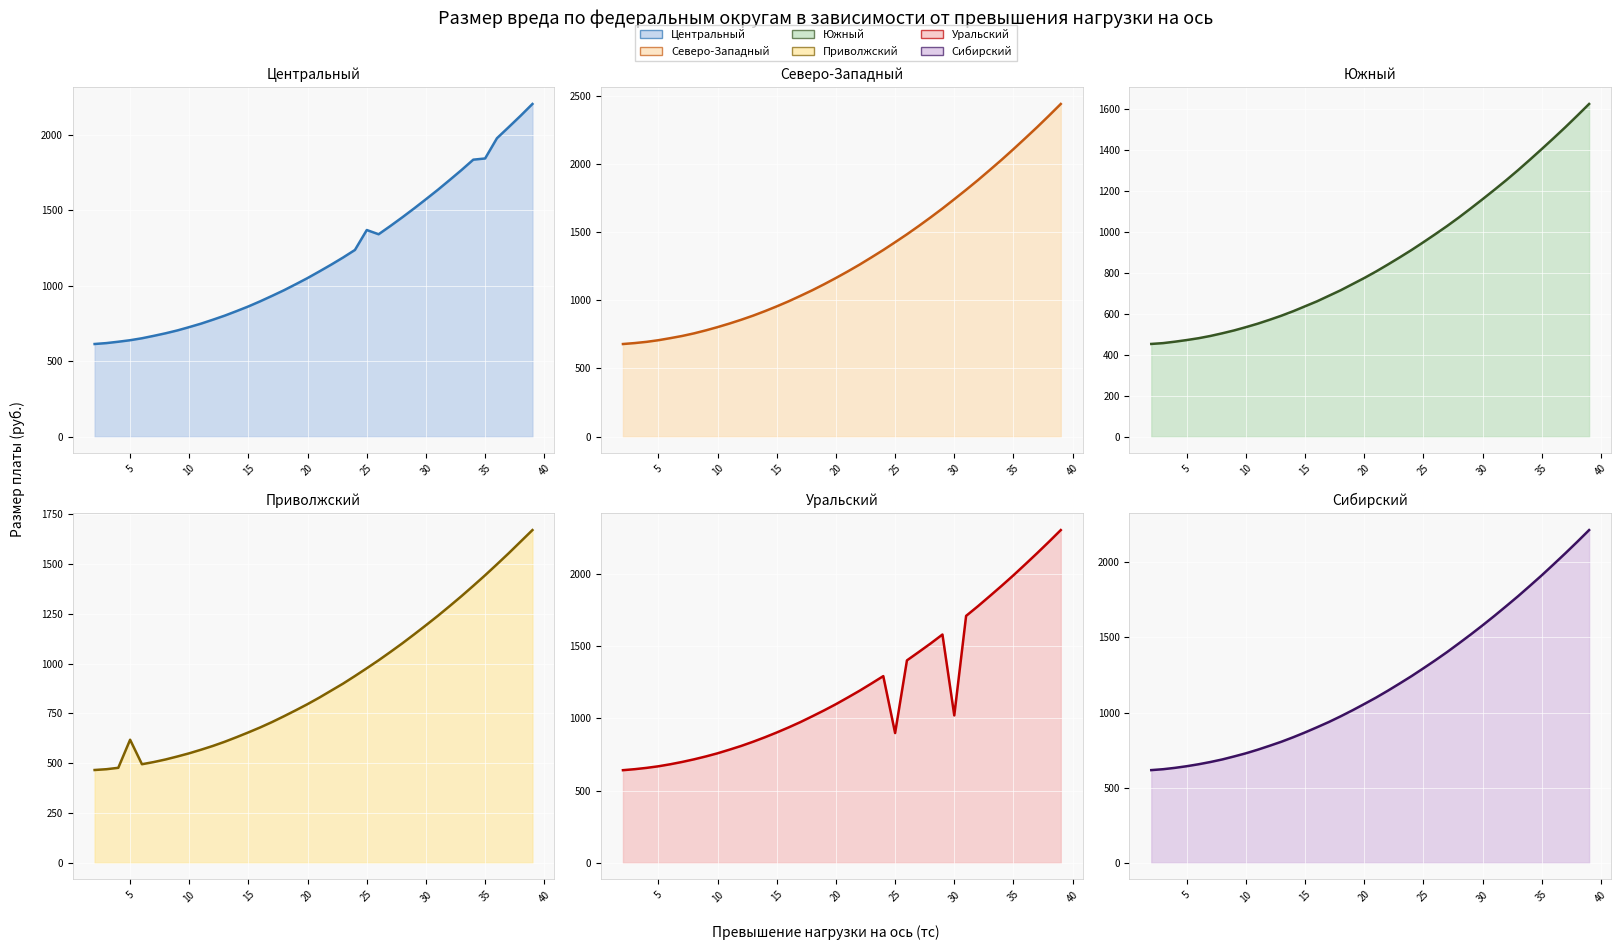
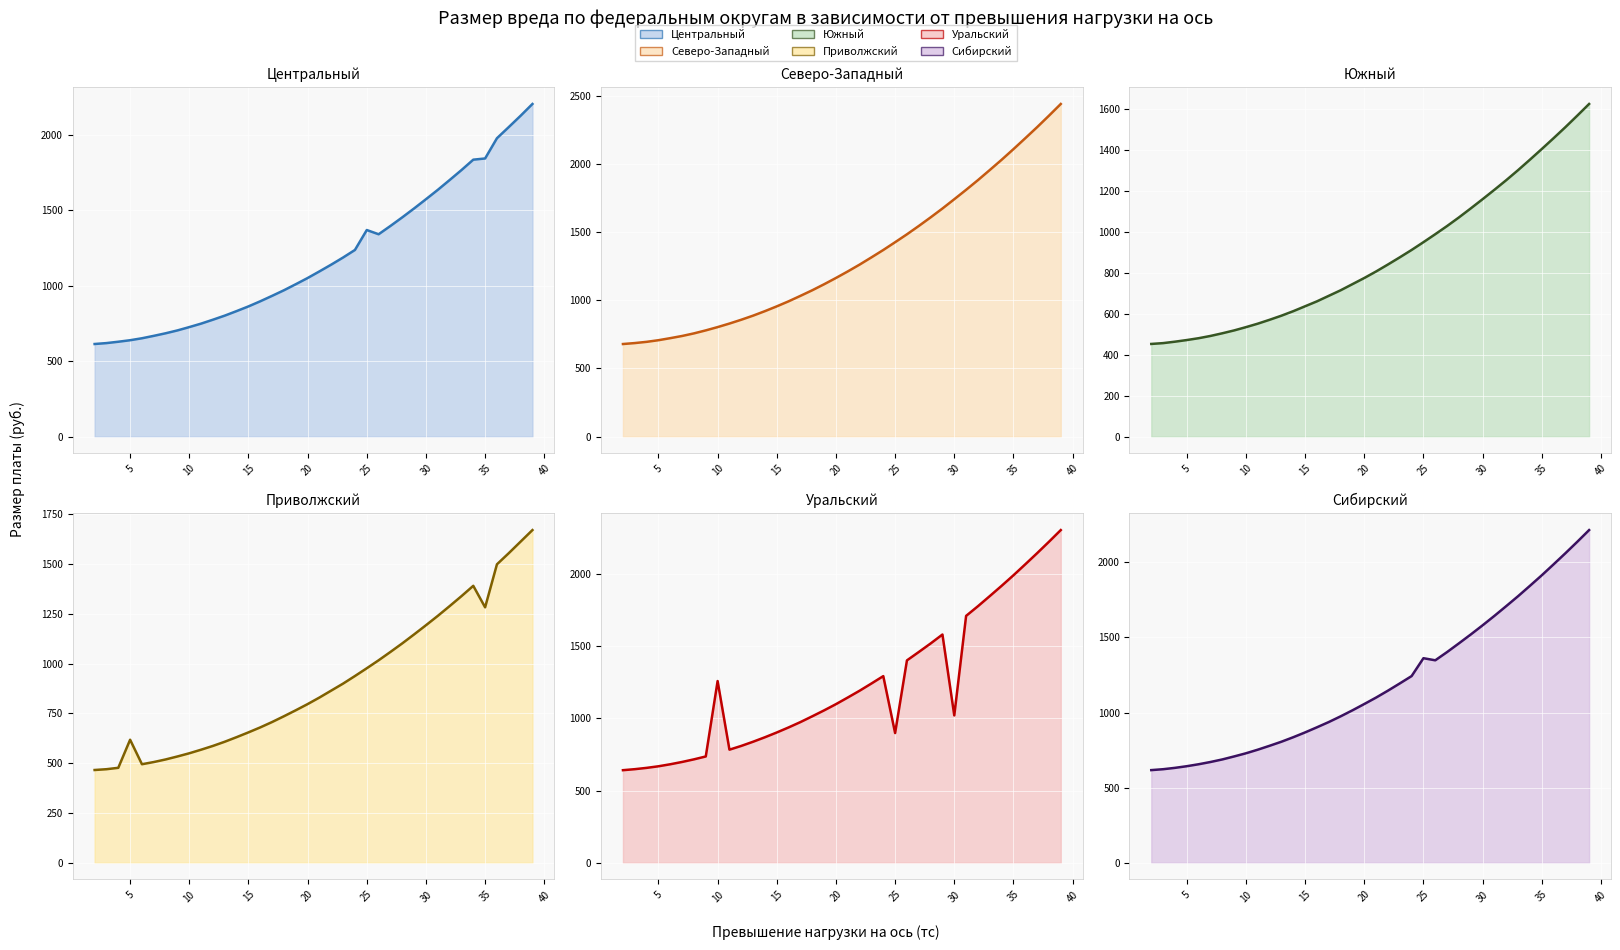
  {
    "Центральный": {
      "5": 640,
      "10": 730,
      "15": 860,
      "20": 1050,
      "25": 1370,
      "30": 1570,
      "35": 1840
    },
    "Северо-Западный": {
      "5": 710,
      "10": 800,
      "15": 960,
      "20": 1160,
      "25": 1430,
      "30": 1740,
      "35": 2110
    },
    "Южный": {
      "5": 470,
      "10": 540,
      "15": 640,
      "20": 780,
      "25": 950,
      "30": 1160,
      "35": 1410
    },
    "Приволжский": {
      "5": 620,
      "10": 550,
      "15": 660,
      "20": 800,
      "25": 980,
      "30": 1190,
-     "35": 1440
+     "35": 1280
    },
    "Уральский": {
      "5": 670,
-     "10": 760,
+     "10": 1260,
      "15": 900,
      "20": 1100,
      "25": 900,
      "30": 1020,
      "35": 1990
    },
    "Сибирский": {
      "5": 640,
      "10": 730,
      "15": 870,
      "20": 1060,
-     "25": 1300,
+     "25": 1360,
      "30": 1580,
      "35": 1910
    }
  }
